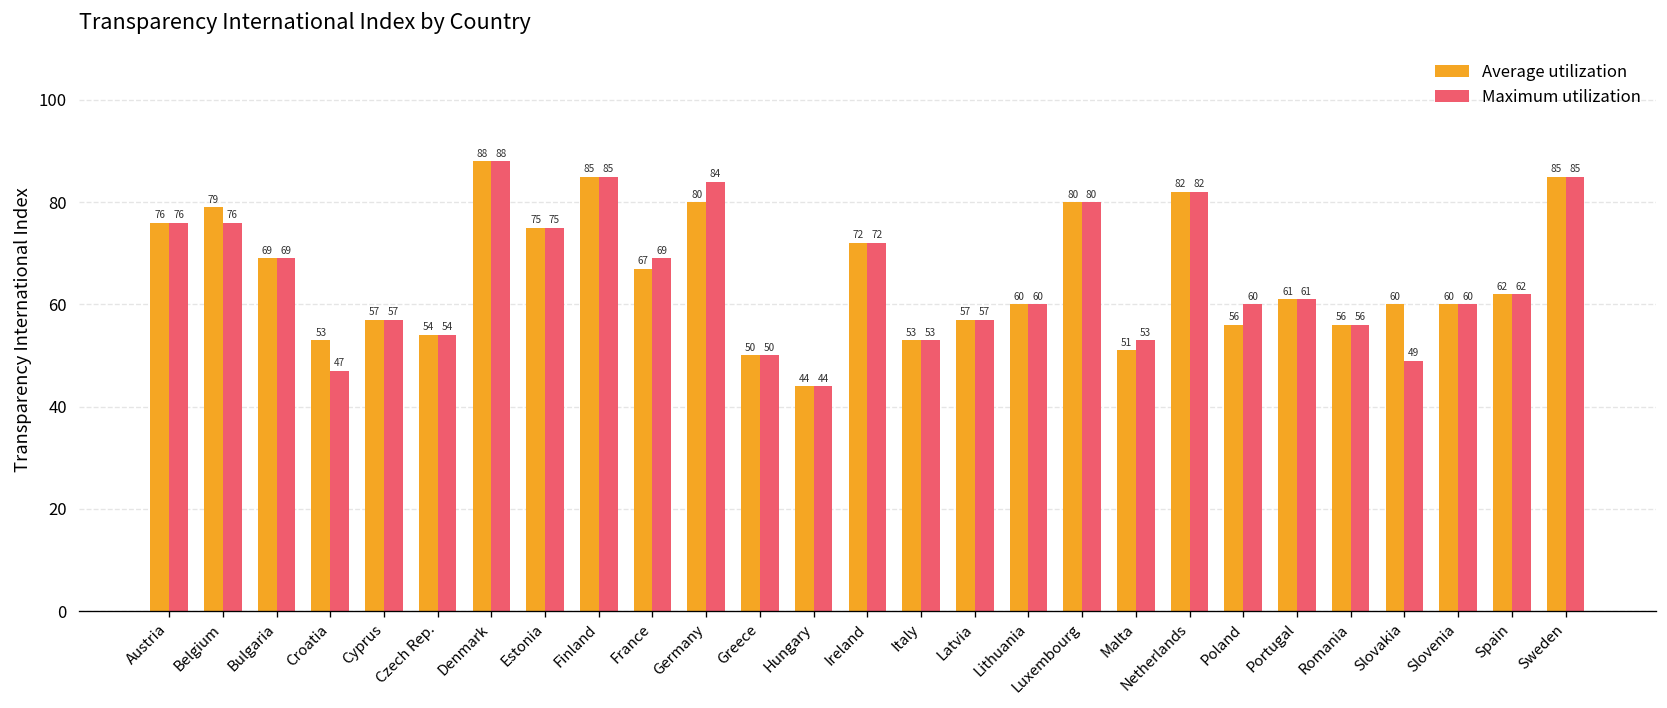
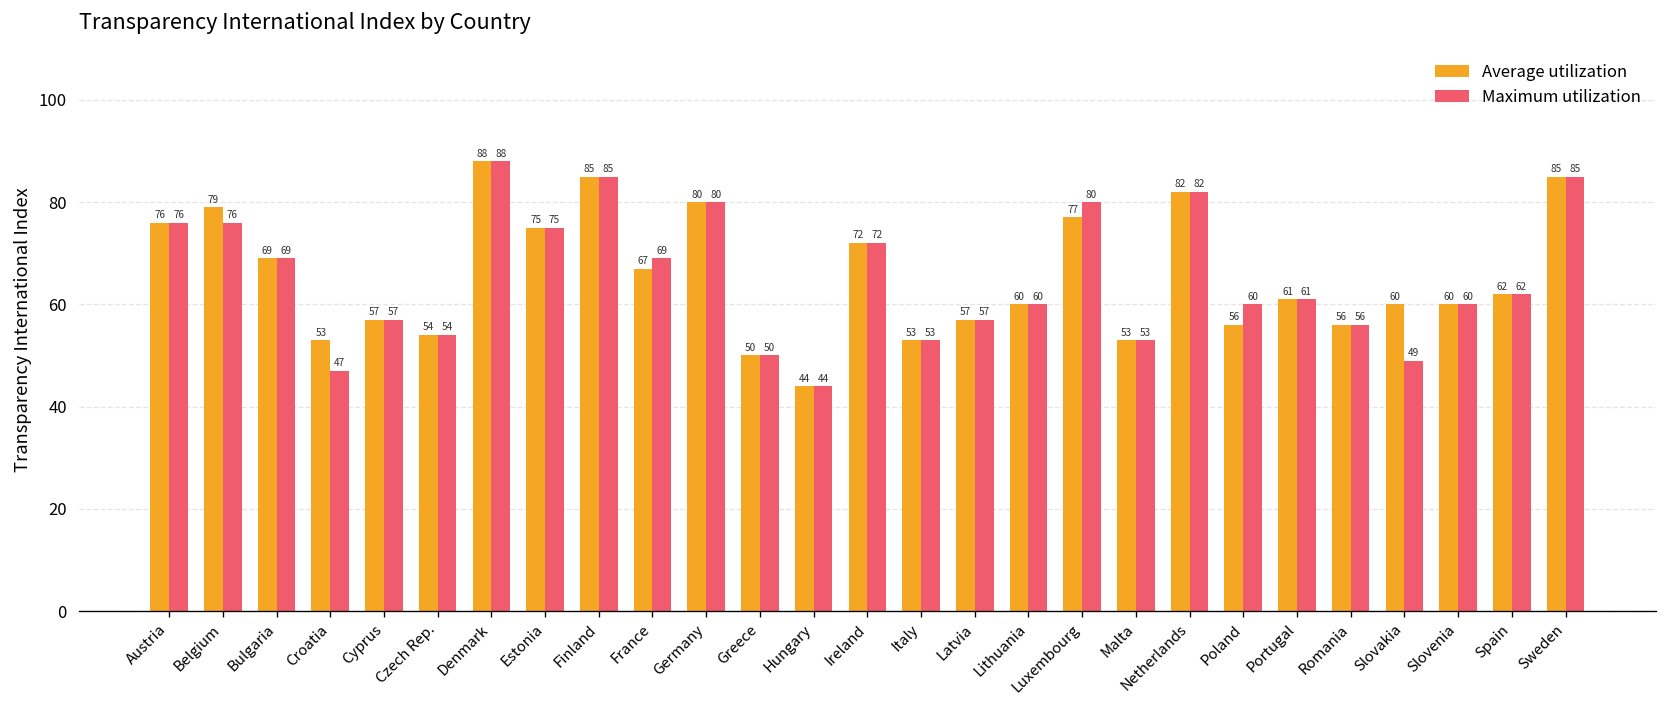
  {
    "Average utilization": {
      "Austria": 76,
      "Belgium": 79,
      "Bulgaria": 69,
      "Croatia": 53,
      "Cyprus": 57,
      "Czech Rep.": 54,
      "Denmark": 88,
      "Estonia": 75,
      "Finland": 85,
      "France": 67,
      "Germany": 80,
      "Greece": 50,
      "Hungary": 44,
      "Ireland": 72,
      "Italy": 53,
      "Latvia": 57,
      "Lithuania": 60,
-     "Luxembourg": 80,
-     "Malta": 51,
+     "Luxembourg": 77,
+     "Malta": 53,
      "Netherlands": 82,
      "Poland": 56,
      "Portugal": 61,
      "Romania": 56,
      "Slovakia": 60,
      "Slovenia": 60,
      "Spain": 62,
      "Sweden": 85
    },
    "Maximum utilization": {
      "Austria": 76,
      "Belgium": 76,
      "Bulgaria": 69,
      "Croatia": 47,
      "Cyprus": 57,
      "Czech Rep.": 54,
      "Denmark": 88,
      "Estonia": 75,
      "Finland": 85,
      "France": 69,
-     "Germany": 84,
+     "Germany": 80,
      "Greece": 50,
      "Hungary": 44,
      "Ireland": 72,
      "Italy": 53,
      "Latvia": 57,
      "Lithuania": 60,
      "Luxembourg": 80,
      "Malta": 53,
      "Netherlands": 82,
      "Poland": 60,
      "Portugal": 61,
      "Romania": 56,
      "Slovakia": 49,
      "Slovenia": 60,
      "Spain": 62,
      "Sweden": 85
    }
  }
